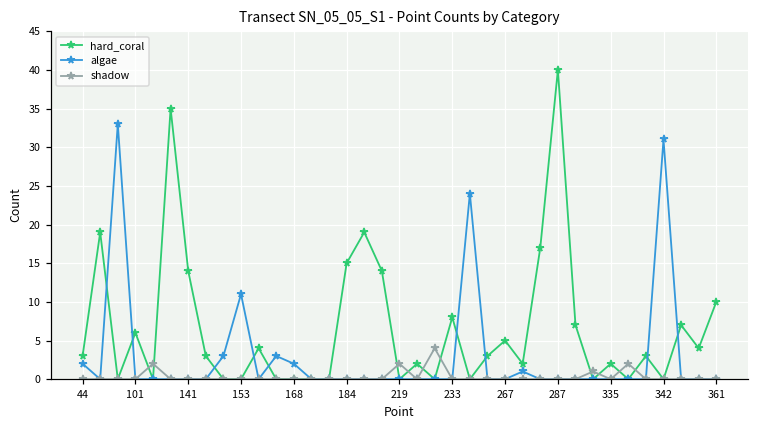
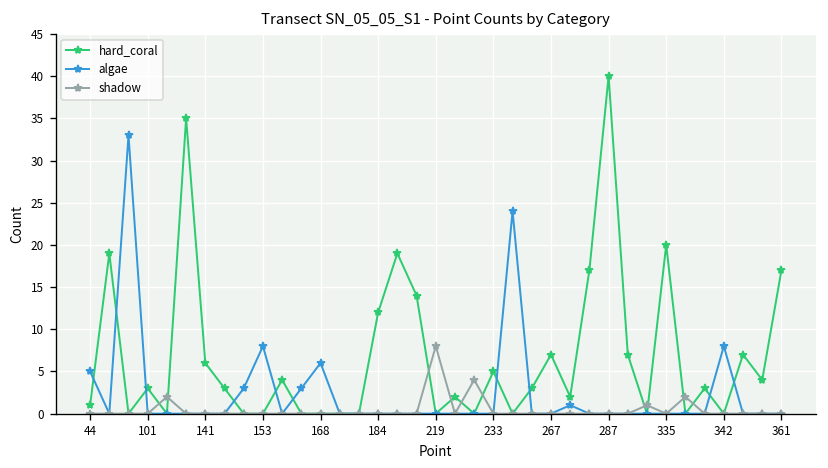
  {
    "hard_coral": {
-     "44": 3,
-     "101": 6,
-     "141": 14,
-     "184": 15,
-     "233": 8,
-     "267": 5,
+     "44": 1,
+     "101": 3,
+     "141": 6,
+     "184": 12,
+     "233": 5,
+     "267": 7,
      "287": 40,
-     "335": 2,
-     "361": 10
+     "335": 20,
+     "361": 17
    },
    "algae": {
-     "44": 2,
-     "153": 11,
-     "168": 2,
-     "342": 31
+     "44": 5,
+     "153": 8,
+     "168": 6,
+     "342": 8
    },
    "shadow": {
      "44": 0,
-     "219": 2
+     "219": 8
    }
  }
